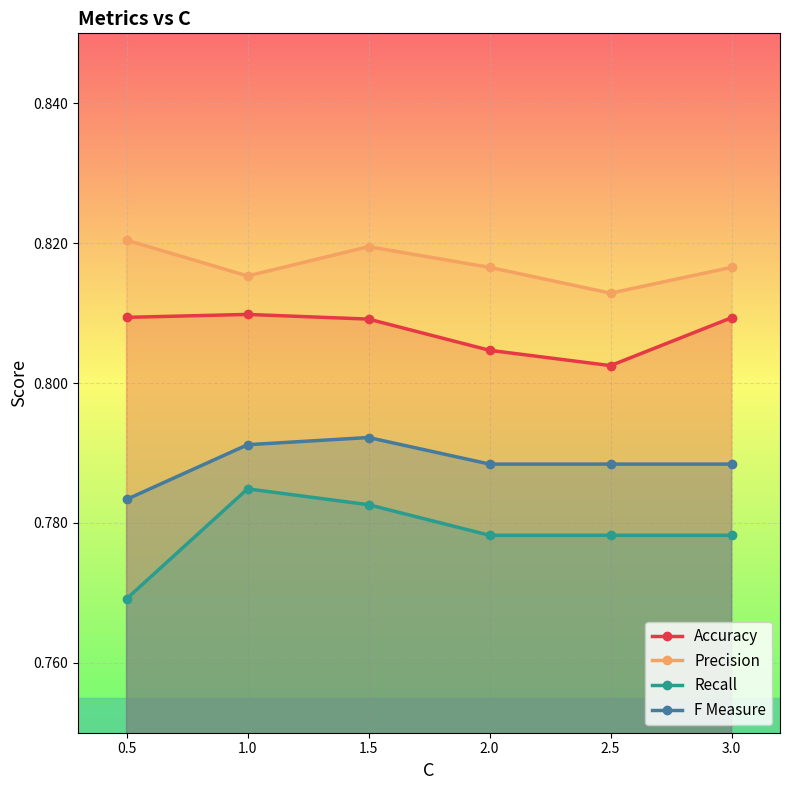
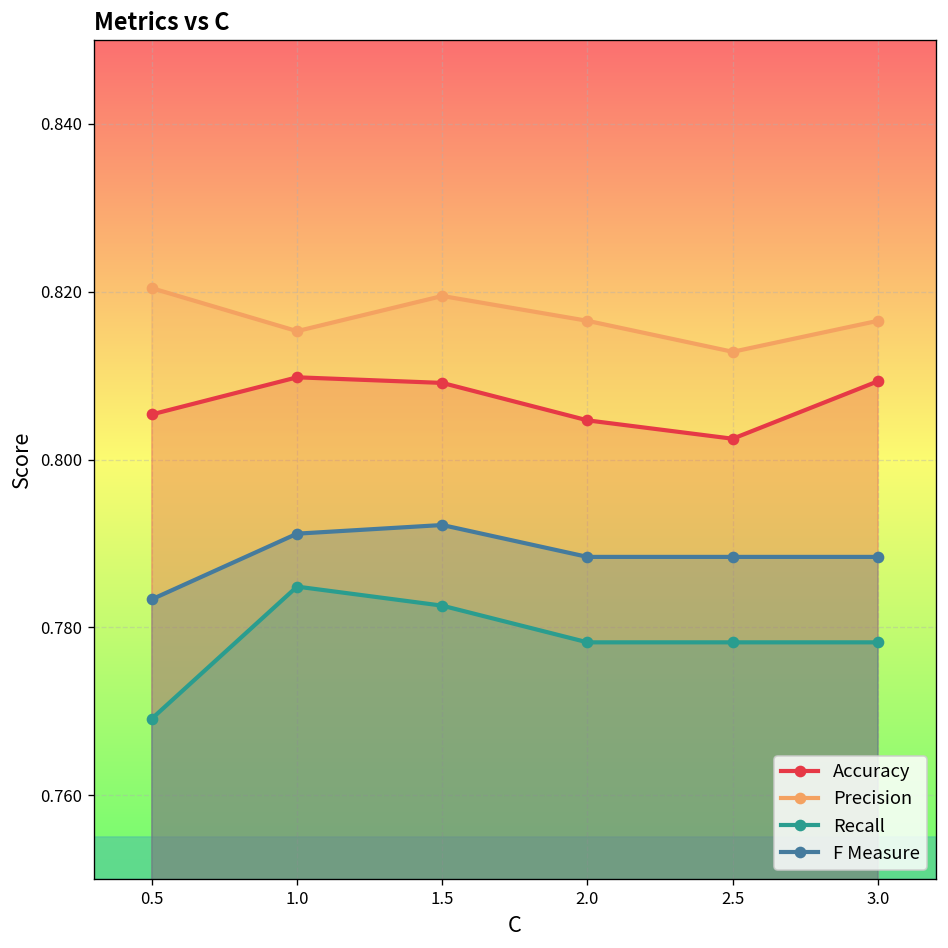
  {
    "Accuracy": {
-     "0.5": 0.809,
+     "0.5": 0.805,
      "1.0": 0.810,
      "1.5": 0.809,
      "2.0": 0.805,
      "2.5": 0.802,
      "3.0": 0.809
    },
    "Precision": {
      "0.5": 0.820,
      "1.0": 0.815,
      "1.5": 0.820,
      "2.0": 0.817,
      "2.5": 0.813,
      "3.0": 0.817
    }
  }
